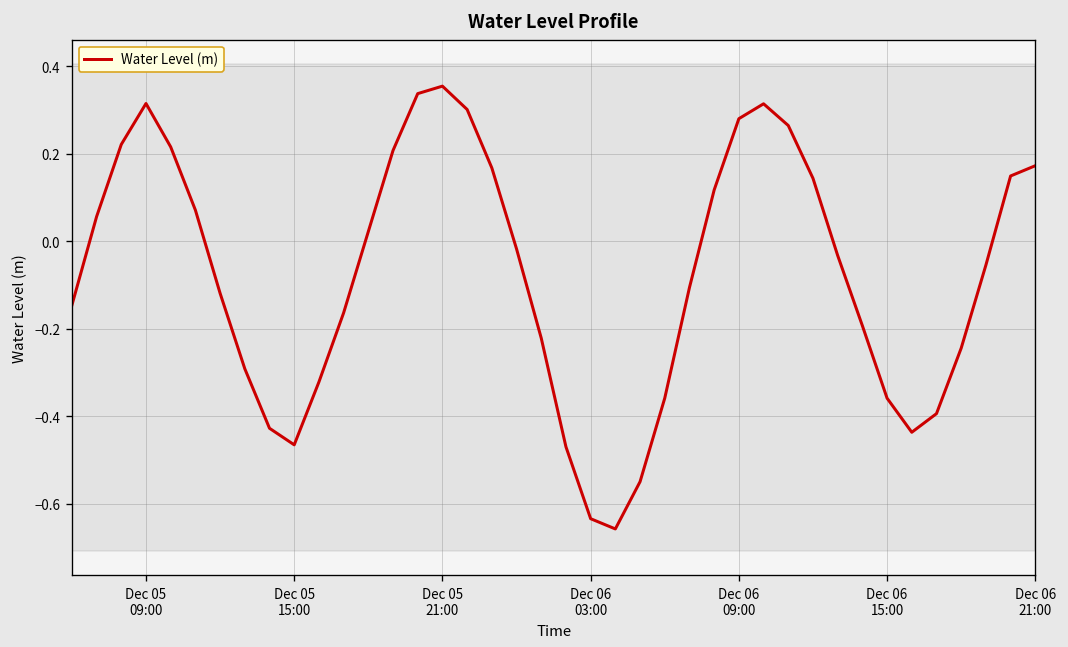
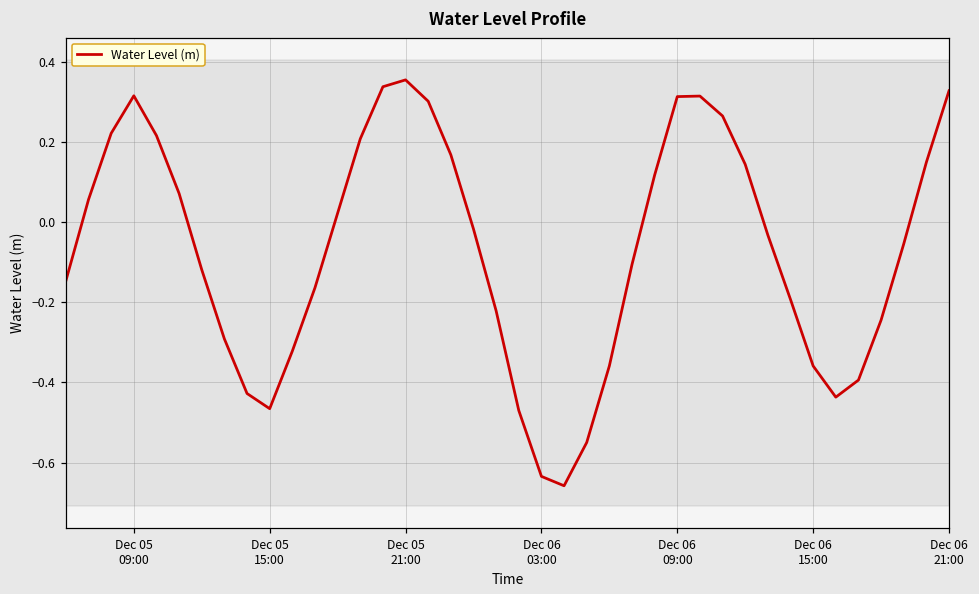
  {
    "Dec 05 09:00": 0.31,
    "Dec 05 15:00": -0.47,
    "Dec 05 21:00": 0.35,
    "Dec 06 03:00": -0.63,
-   "Dec 06 09:00": 0.28,
+   "Dec 06 09:00": 0.31,
    "Dec 06 15:00": -0.36,
-   "Dec 06 21:00": 0.17
+   "Dec 06 21:00": 0.33
  }
